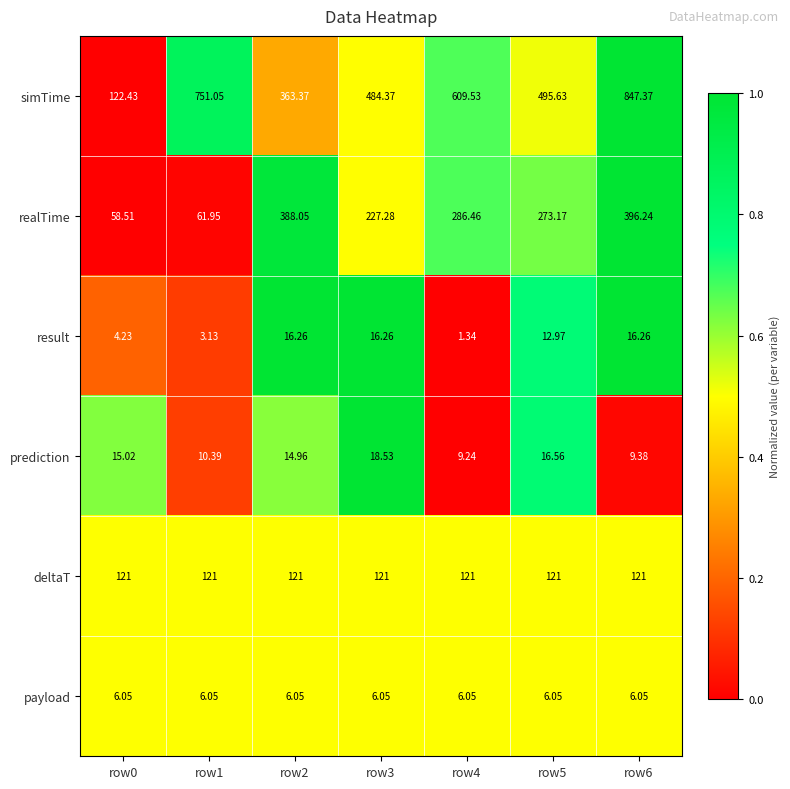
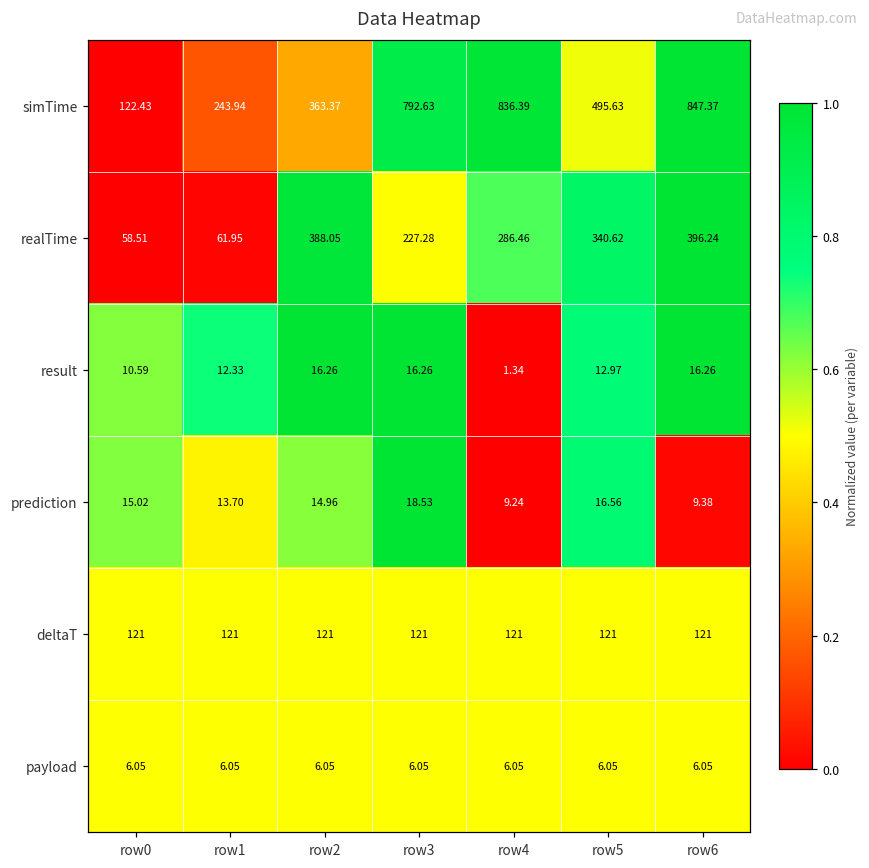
  {
    "simTime": {
      "row0": 122.43,
-     "row1": 751.05,
+     "row1": 243.94,
      "row2": 363.37,
-     "row3": 484.37,
-     "row4": 609.53,
+     "row3": 792.63,
+     "row4": 836.39,
      "row5": 495.63,
      "row6": 847.37
    },
    "realTime": {
      "row0": 58.51,
      "row1": 61.95,
      "row2": 388.05,
      "row3": 227.28,
      "row4": 286.46,
-     "row5": 273.17,
+     "row5": 340.62,
      "row6": 396.24
    },
    "result": {
-     "row0": 4.23,
-     "row1": 3.13,
+     "row0": 10.59,
+     "row1": 12.33,
      "row2": 16.26,
      "row3": 16.26,
      "row4": 1.34,
      "row5": 12.97,
      "row6": 16.26
    },
    "prediction": {
      "row0": 15.02,
-     "row1": 10.39,
+     "row1": 13.70,
      "row2": 14.96,
      "row3": 18.53,
      "row4": 9.24,
      "row5": 16.56,
      "row6": 9.38
    },
    "deltaT": {
      "row0": 121,
      "row1": 121,
      "row2": 121,
      "row3": 121,
      "row4": 121,
      "row5": 121,
      "row6": 121
    },
    "payload": {
      "row0": 6.05,
      "row1": 6.05,
      "row2": 6.05,
      "row3": 6.05,
      "row4": 6.05,
      "row5": 6.05,
      "row6": 6.05
    }
  }
